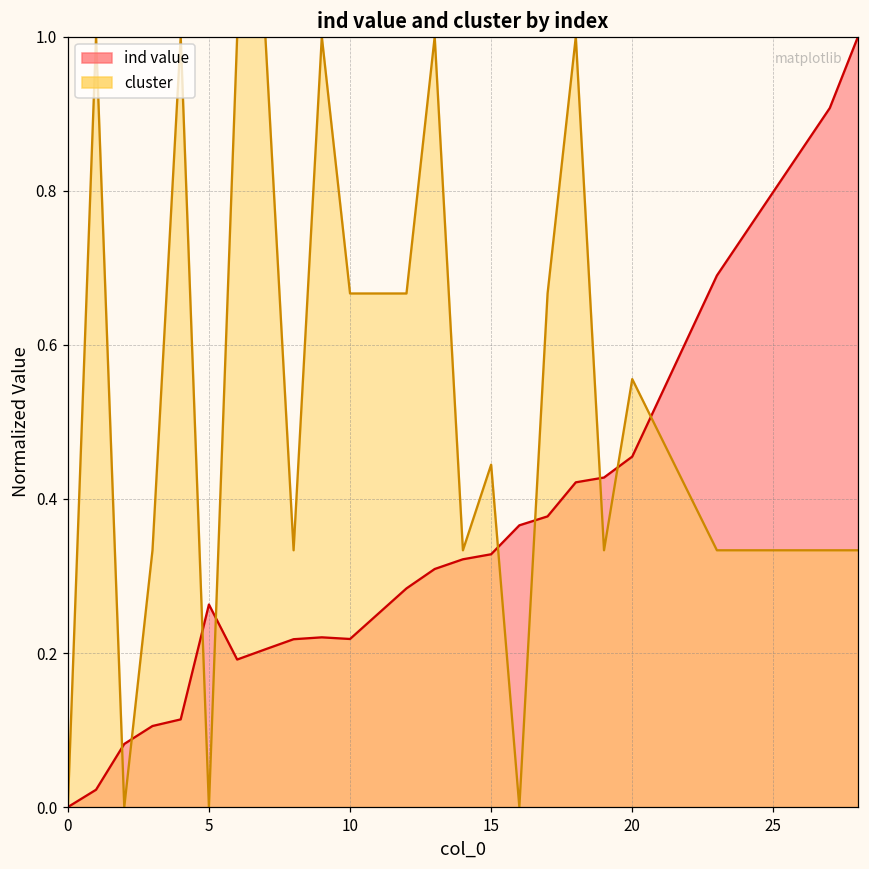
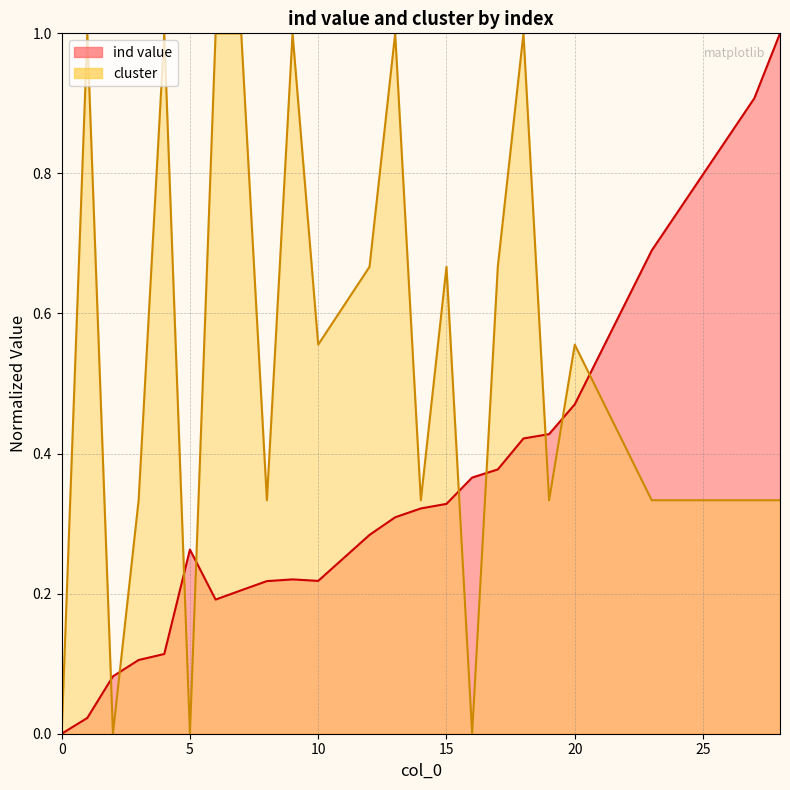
  {
    "ind value": {
      "5": 0.26,
      "10": 0.22,
      "15": 0.33,
-     "20": 0.45
+     "20": 0.47
    },
    "cluster": {
      "5": 0.00,
-     "10": 0.67,
-     "15": 0.44,
+     "10": 0.56,
+     "15": 0.67,
      "20": 0.56
    }
  }
